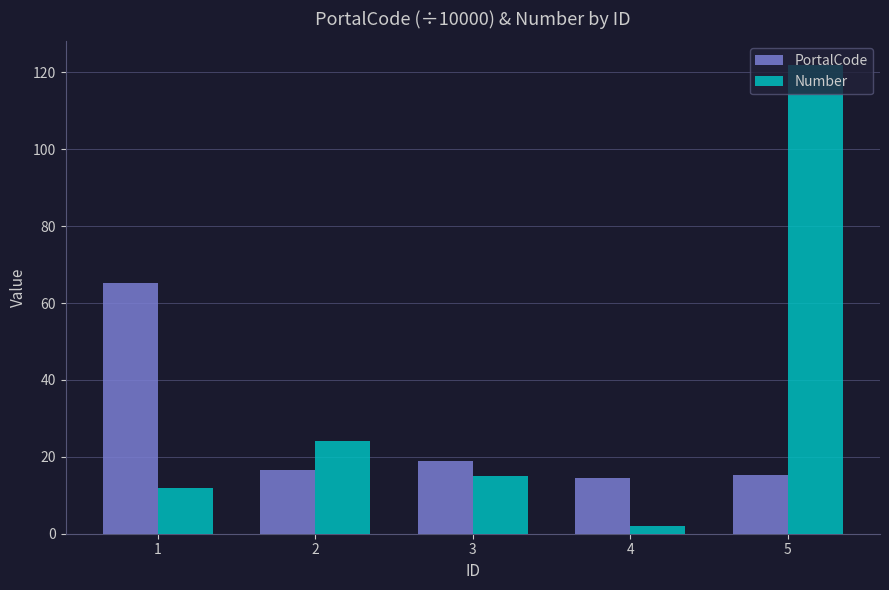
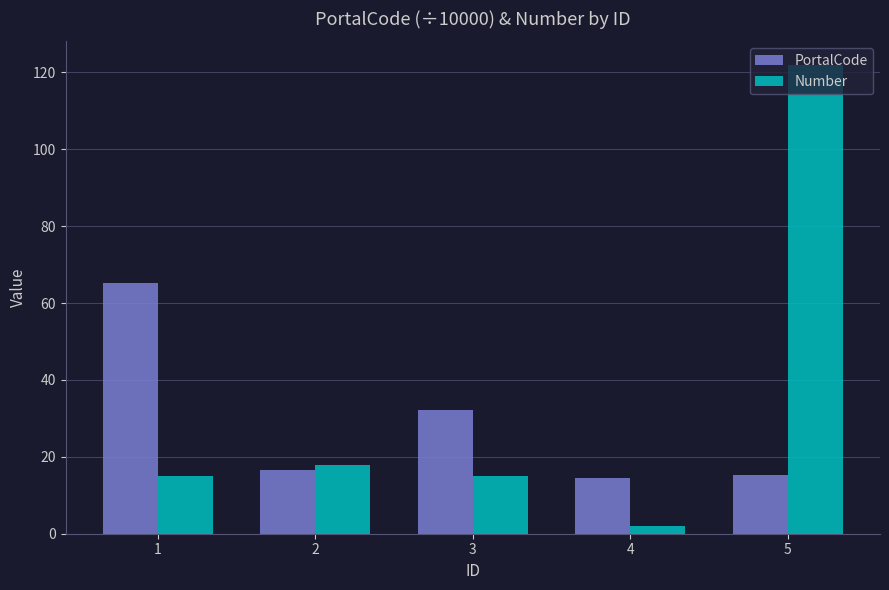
  {
    "PortalCode": {
      "1": 65,
      "2": 16,
-     "3": 19,
+     "3": 32,
      "4": 14,
      "5": 15
    },
    "Number": {
-     "1": 12,
-     "2": 24,
+     "1": 15,
+     "2": 18,
      "3": 15,
      "4": 2
    }
  }
